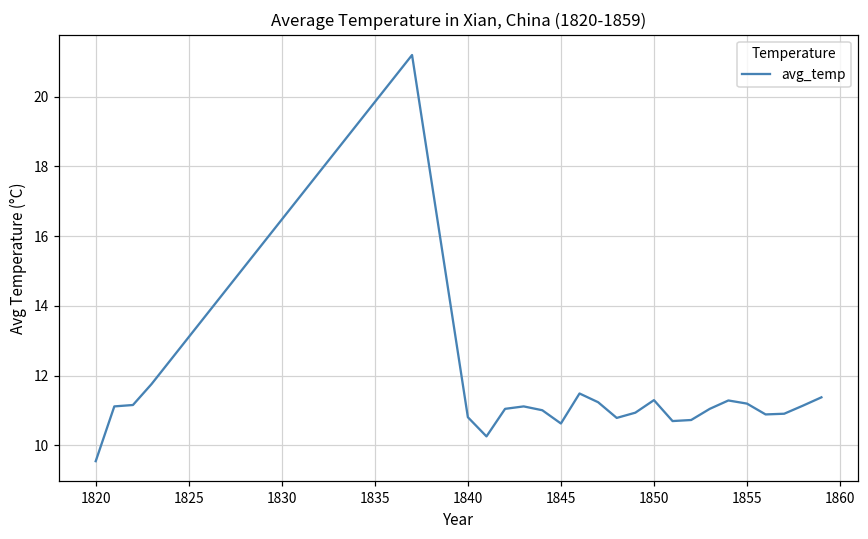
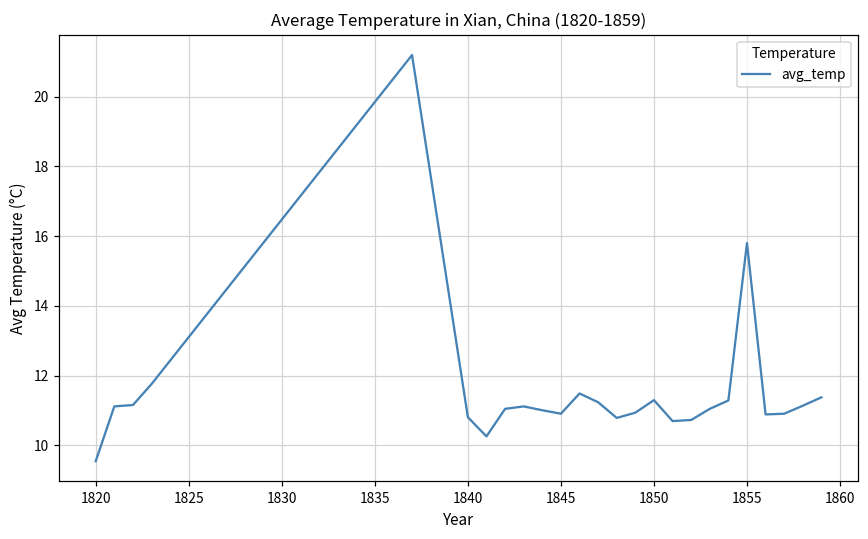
  {
    "1820": 9.6,
    "1840": 10.8,
-   "1845": 10.6,
+   "1845": 10.9,
    "1850": 11.3,
-   "1855": 11.2
+   "1855": 15.8
  }
